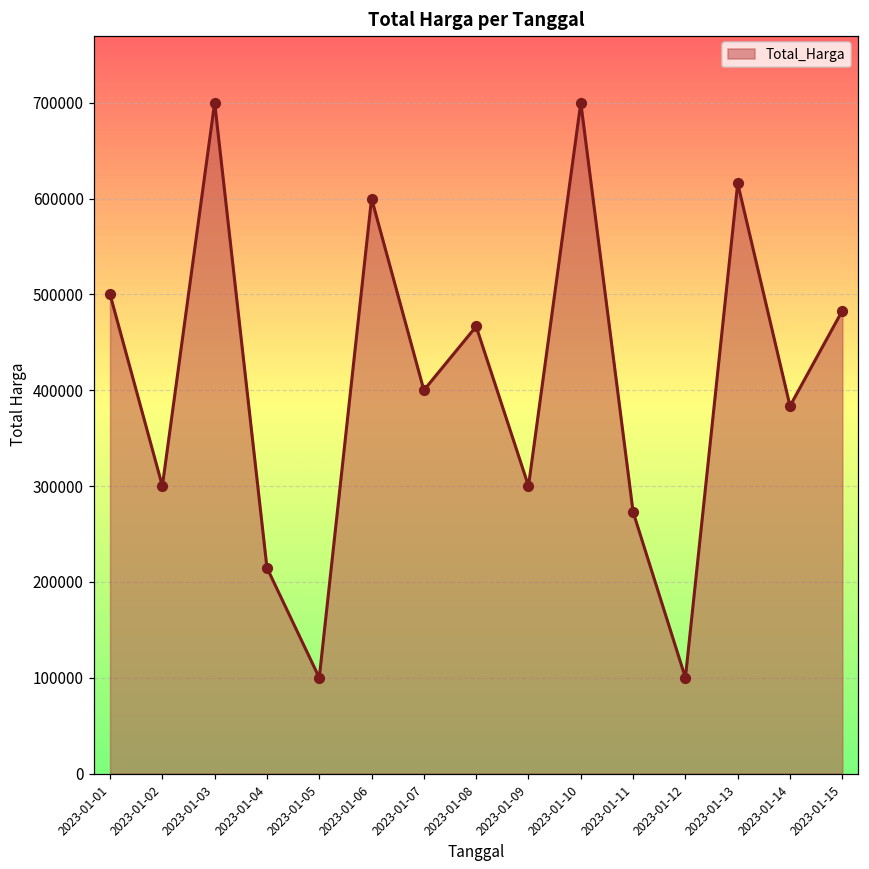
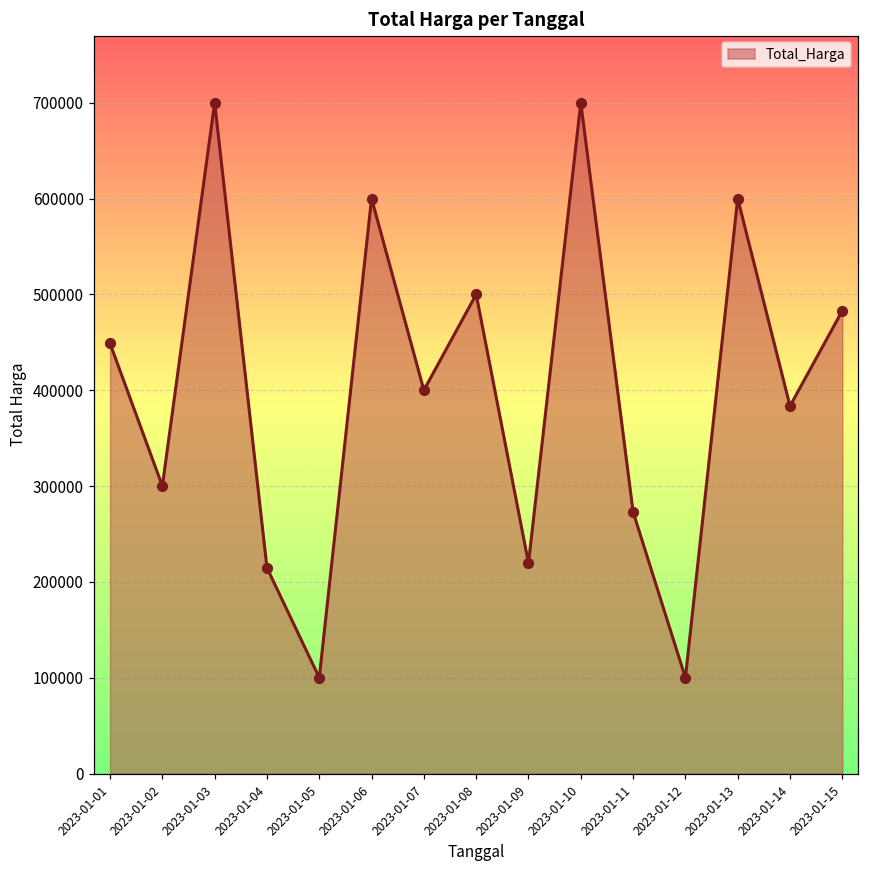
  {
-   "2023-01-01": 500000,
+   "2023-01-01": 450000,
    "2023-01-02": 300000,
    "2023-01-03": 700000,
    "2023-01-04": 210000,
    "2023-01-05": 100000,
    "2023-01-06": 600000,
    "2023-01-07": 400000,
-   "2023-01-08": 470000,
-   "2023-01-09": 300000,
+   "2023-01-08": 500000,
+   "2023-01-09": 220000,
    "2023-01-10": 700000,
    "2023-01-11": 270000,
    "2023-01-12": 100000,
-   "2023-01-13": 620000,
+   "2023-01-13": 600000,
    "2023-01-14": 380000,
    "2023-01-15": 480000
  }
